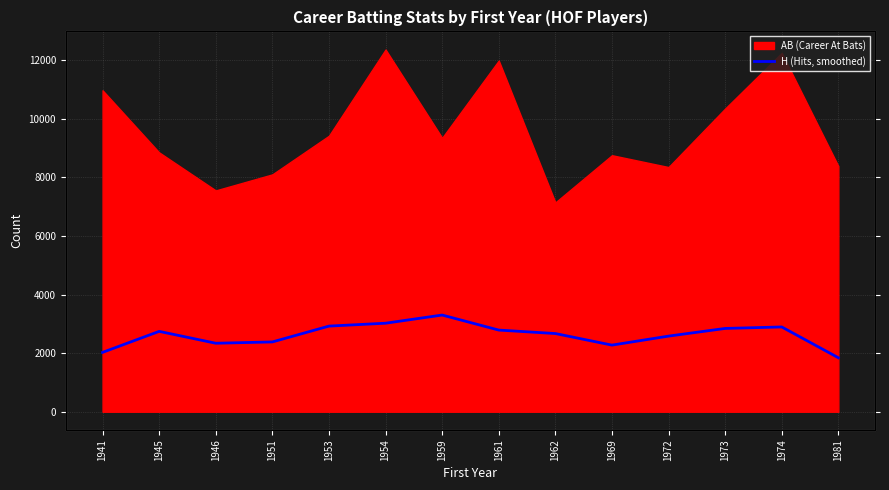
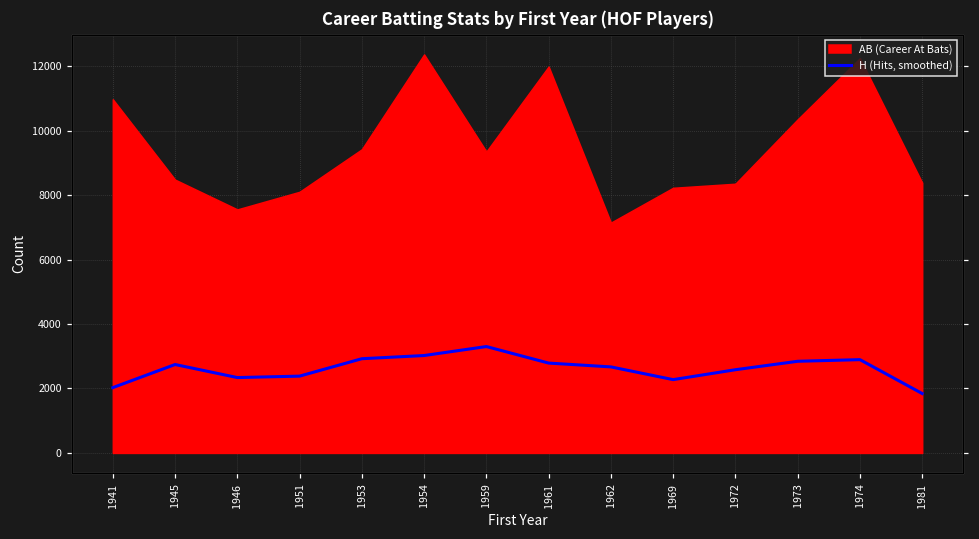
  {
    "H (Hits, smoothed)": {
      "1941": 2000,
      "1945": 2700,
      "1946": 2300,
      "1951": 2400,
      "1953": 2900,
      "1954": 3000,
      "1959": 3300,
      "1961": 2800,
      "1962": 2700,
      "1969": 2300,
      "1972": 2600,
      "1973": 2800,
      "1974": 2900,
      "1981": 1800
    },
    "AB (Career At Bats)": {
      "1941": 11000,
-     "1945": 8900,
+     "1945": 8500,
      "1946": 7600,
      "1951": 8100,
      "1953": 9400,
      "1954": 12400,
      "1959": 9400,
      "1961": 12000,
      "1962": 7100,
-     "1969": 8800,
+     "1969": 8200,
      "1972": 8400,
      "1973": 10300,
      "1981": 8400
    }
  }
